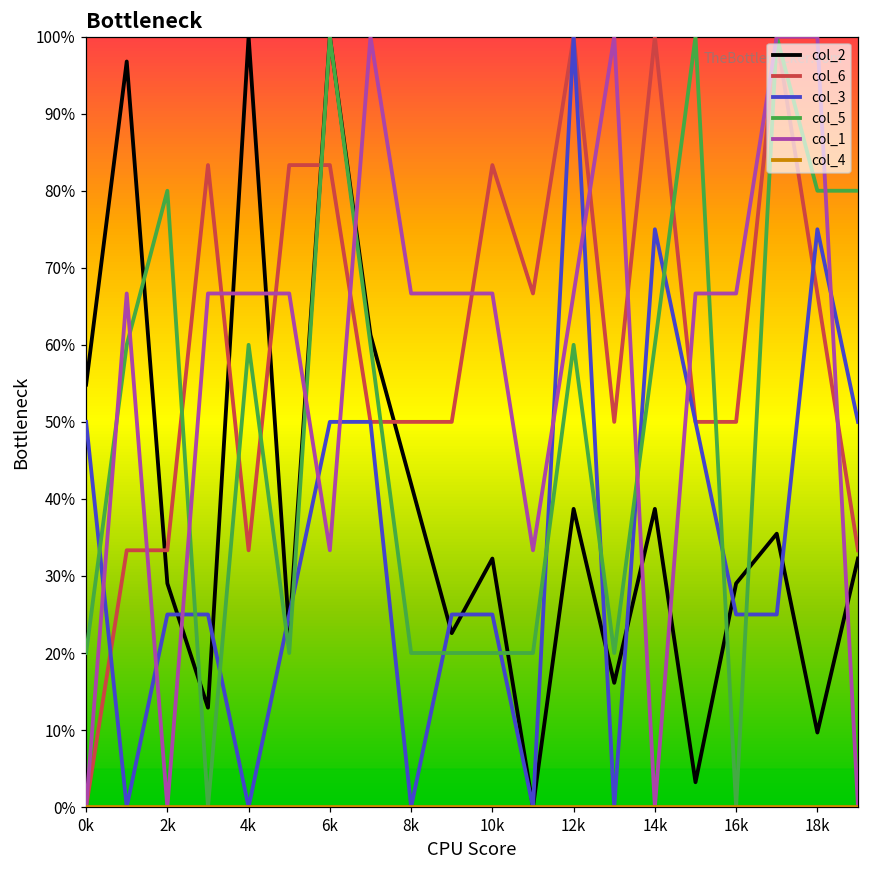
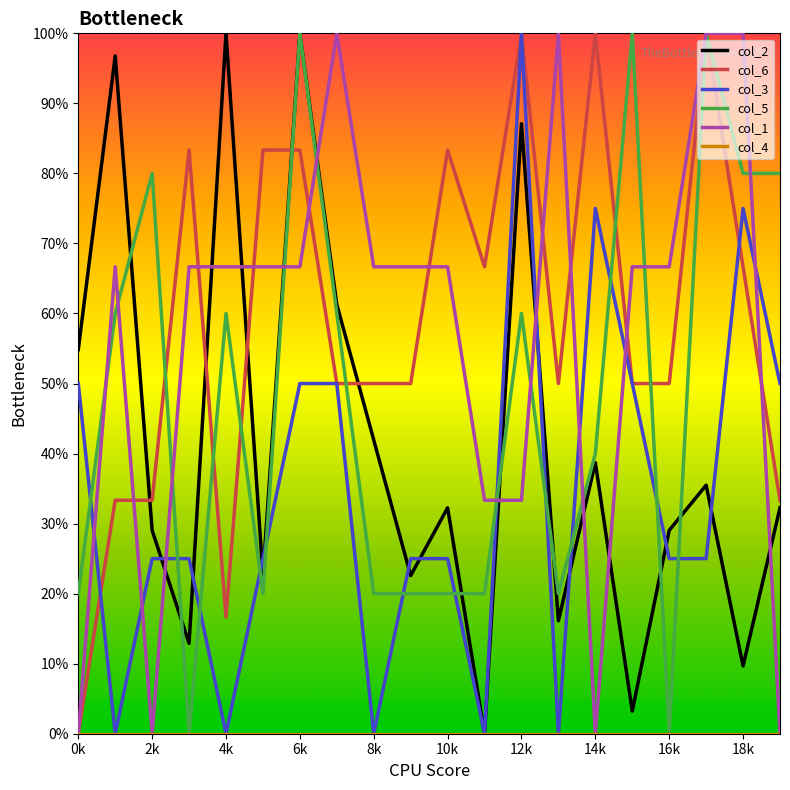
  {
    "col_2": {
      "0k": "55%",
      "2k": "29%",
      "4k": "100%",
      "8k": "42%",
      "10k": "32%",
-     "12k": "39%",
+     "12k": "87%",
      "14k": "39%",
      "16k": "29%",
      "18k": "10%"
    },
    "col_6": {
      "2k": "33%",
-     "4k": "33%",
+     "4k": "17%",
      "6k": "83%",
      "8k": "50%",
      "10k": "83%",
      "14k": "100%",
      "16k": "50%",
      "18k": "67%"
    },
    "col_3": {
      "0k": "50%",
      "2k": "25%",
      "6k": "50%",
      "10k": "25%",
      "14k": "75%",
      "16k": "25%",
      "18k": "75%"
    },
    "col_5": {
      "0k": "20%",
      "2k": "80%",
      "4k": "60%",
      "8k": "20%",
      "10k": "20%",
      "12k": "60%",
-     "14k": "60%",
+     "14k": "40%",
      "18k": "80%"
    },
    "col_1": {
      "4k": "67%",
-     "6k": "33%",
+     "6k": "67%",
      "8k": "67%",
      "10k": "67%",
-     "12k": "67%",
+     "12k": "33%",
      "16k": "67%",
      "18k": "100%"
    }
  }
